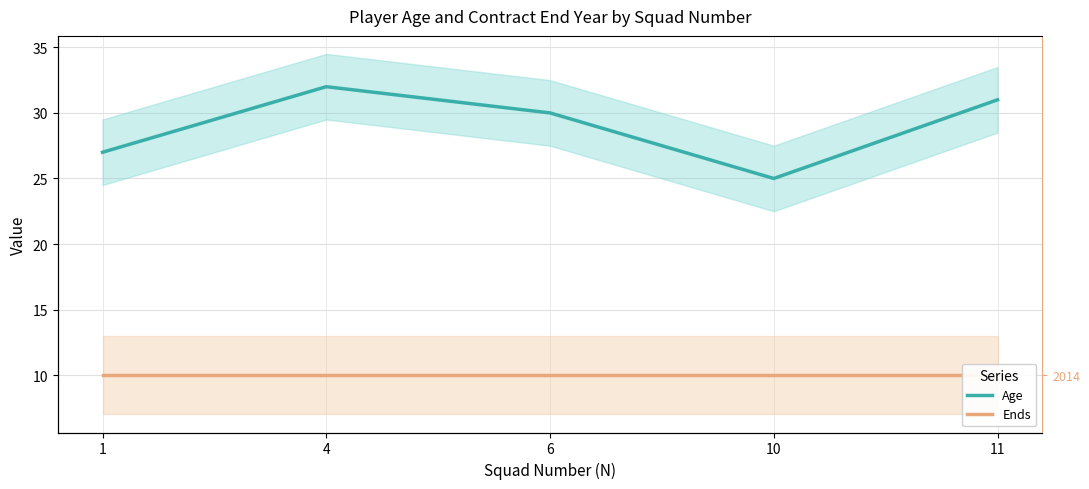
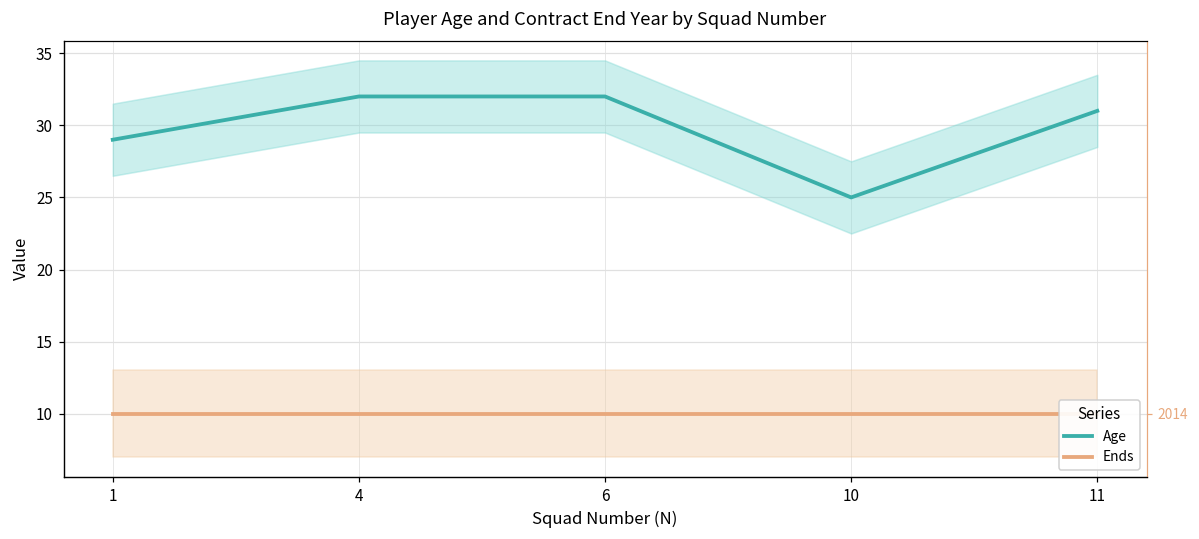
  {
    "Age": {
-     "1": 27,
+     "1": 29,
      "4": 32,
-     "6": 30,
+     "6": 32,
      "10": 25,
      "11": 31
    }
  }
